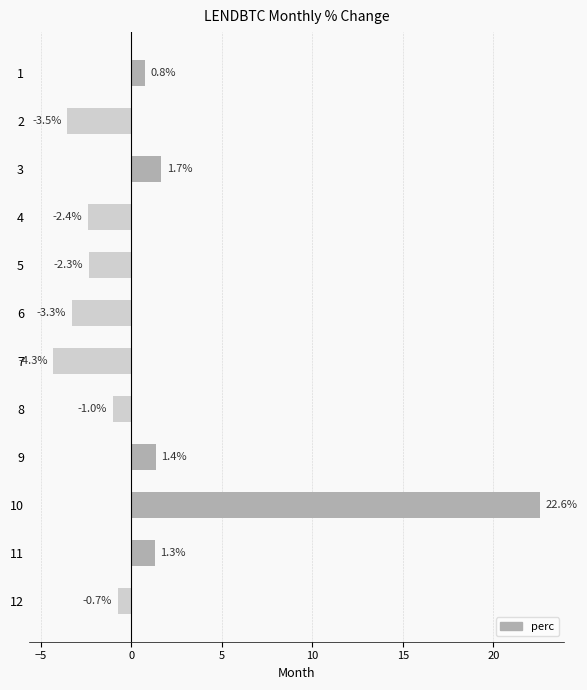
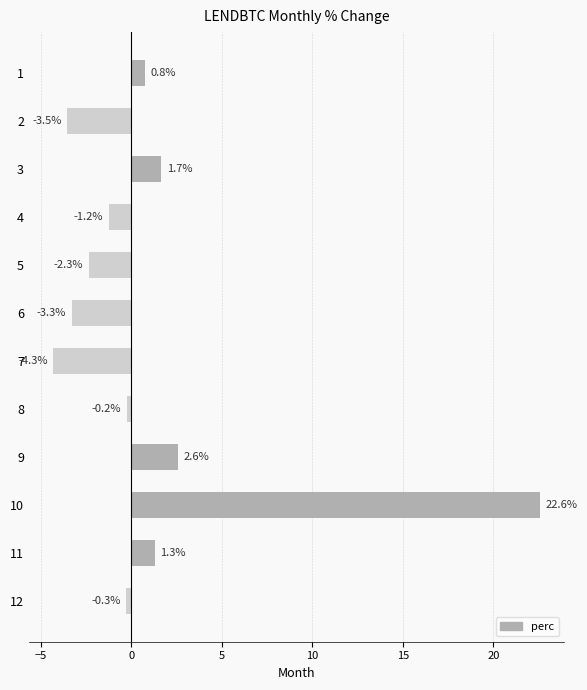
  {
    "1": "0.8%",
    "2": "-3.5%",
    "3": "1.7%",
-   "4": "-2.4%",
+   "4": "-1.2%",
    "5": "-2.3%",
    "6": "-3.3%",
    "7": "-4.3%",
-   "8": "-1.0%",
-   "9": "1.4%",
+   "8": "-0.2%",
+   "9": "2.6%",
    "10": "22.6%",
    "11": "1.3%",
-   "12": "-0.7%"
+   "12": "-0.3%"
  }
